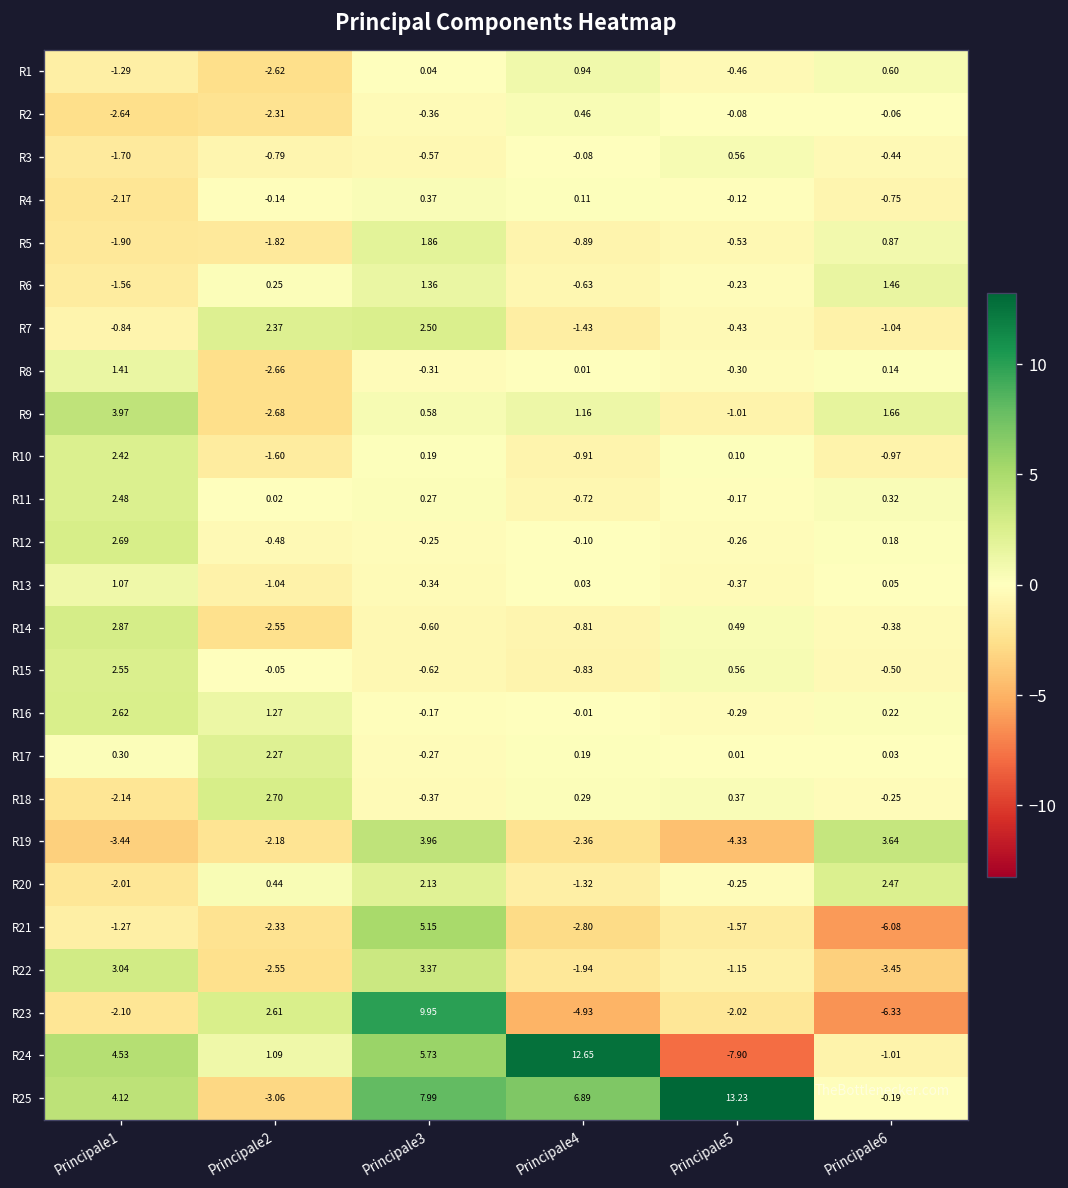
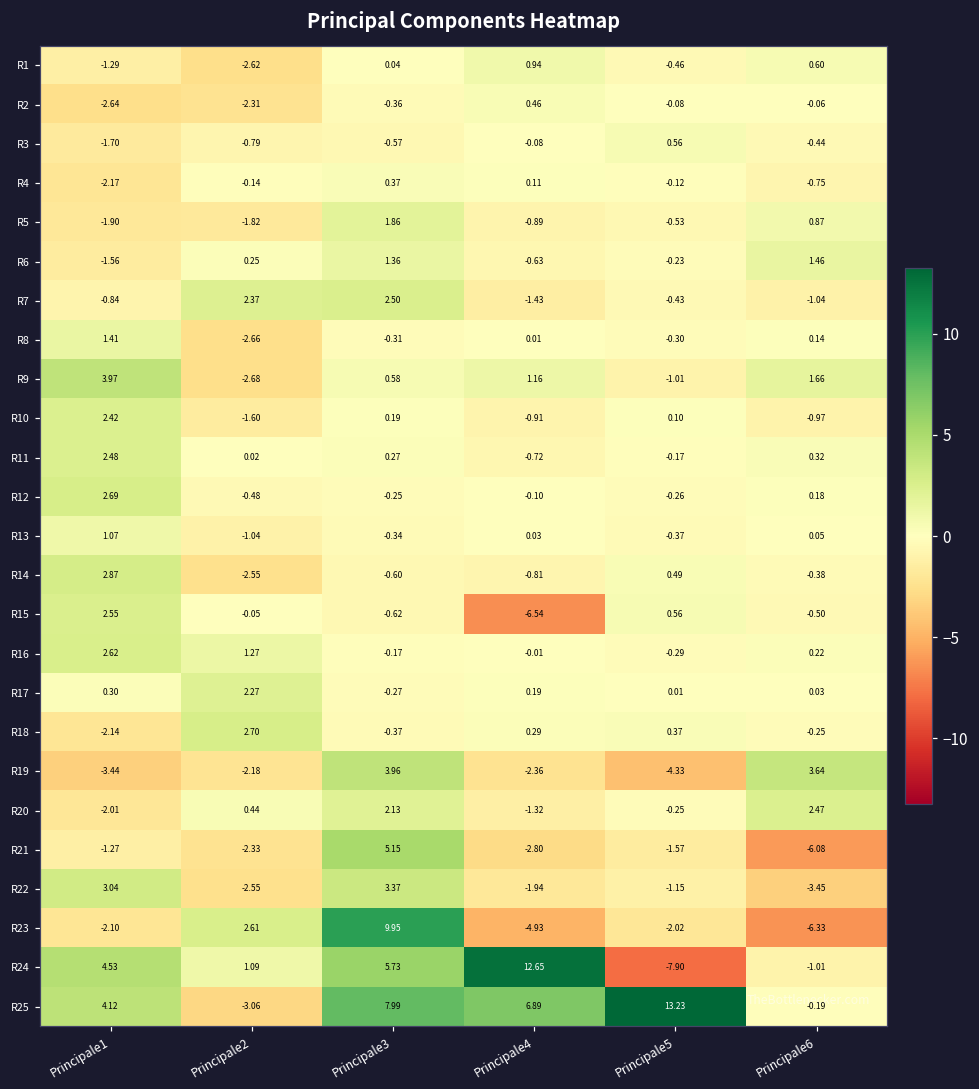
  {
    "R1": {
      "Principale1": -1.29,
      "Principale2": -2.62,
      "Principale3": 0.04,
      "Principale4": 0.94,
      "Principale5": -0.46,
      "Principale6": 0.60
    },
    "R2": {
      "Principale1": -2.64,
      "Principale2": -2.31,
      "Principale3": -0.36,
      "Principale4": 0.46,
      "Principale5": -0.08,
      "Principale6": -0.06
    },
    "R3": {
      "Principale1": -1.70,
      "Principale2": -0.79,
      "Principale3": -0.57,
      "Principale4": -0.08,
      "Principale5": 0.56,
      "Principale6": -0.44
    },
    "R4": {
      "Principale1": -2.17,
      "Principale2": -0.14,
      "Principale3": 0.37,
      "Principale4": 0.11,
      "Principale5": -0.12,
      "Principale6": -0.75
    },
    "R5": {
      "Principale1": -1.90,
      "Principale2": -1.82,
      "Principale3": 1.86,
      "Principale4": -0.89,
      "Principale5": -0.53,
      "Principale6": 0.87
    },
    "R6": {
      "Principale1": -1.56,
      "Principale2": 0.25,
      "Principale3": 1.36,
      "Principale4": -0.63,
      "Principale5": -0.23,
      "Principale6": 1.46
    },
    "R7": {
      "Principale1": -0.84,
      "Principale2": 2.37,
      "Principale3": 2.50,
      "Principale4": -1.43,
      "Principale5": -0.43,
      "Principale6": -1.04
    },
    "R8": {
      "Principale1": 1.41,
      "Principale2": -2.66,
      "Principale3": -0.31,
      "Principale4": 0.01,
      "Principale5": -0.30,
      "Principale6": 0.14
    },
    "R9": {
      "Principale1": 3.97,
      "Principale2": -2.68,
      "Principale3": 0.58,
      "Principale4": 1.16,
      "Principale5": -1.01,
      "Principale6": 1.66
    },
    "R10": {
      "Principale1": 2.42,
      "Principale2": -1.60,
      "Principale3": 0.19,
      "Principale4": -0.91,
      "Principale5": 0.10,
      "Principale6": -0.97
    },
    "R11": {
      "Principale1": 2.48,
      "Principale2": 0.02,
      "Principale3": 0.27,
      "Principale4": -0.72,
      "Principale5": -0.17,
      "Principale6": 0.32
    },
    "R12": {
      "Principale1": 2.69,
      "Principale2": -0.48,
      "Principale3": -0.25,
      "Principale4": -0.10,
      "Principale5": -0.26,
      "Principale6": 0.18
    },
    "R13": {
      "Principale1": 1.07,
      "Principale2": -1.04,
      "Principale3": -0.34,
      "Principale4": 0.03,
      "Principale5": -0.37,
      "Principale6": 0.05
    },
    "R14": {
      "Principale1": 2.87,
      "Principale2": -2.55,
      "Principale3": -0.60,
      "Principale4": -0.81,
      "Principale5": 0.49,
      "Principale6": -0.38
    },
    "R15": {
      "Principale1": 2.55,
      "Principale2": -0.05,
      "Principale3": -0.62,
-     "Principale4": -0.83,
+     "Principale4": -6.54,
      "Principale5": 0.56,
      "Principale6": -0.50
    },
    "R16": {
      "Principale1": 2.62,
      "Principale2": 1.27,
      "Principale3": -0.17,
      "Principale4": -0.01,
      "Principale5": -0.29,
      "Principale6": 0.22
    },
    "R17": {
      "Principale1": 0.30,
      "Principale2": 2.27,
      "Principale3": -0.27,
      "Principale4": 0.19,
      "Principale5": 0.01,
      "Principale6": 0.03
    },
    "R18": {
      "Principale1": -2.14,
      "Principale2": 2.70,
      "Principale3": -0.37,
      "Principale4": 0.29,
      "Principale5": 0.37,
      "Principale6": -0.25
    },
    "R19": {
      "Principale1": -3.44,
      "Principale2": -2.18,
      "Principale3": 3.96,
      "Principale4": -2.36,
      "Principale5": -4.33,
      "Principale6": 3.64
    },
    "R20": {
      "Principale1": -2.01,
      "Principale2": 0.44,
      "Principale3": 2.13,
      "Principale4": -1.32,
      "Principale5": -0.25,
      "Principale6": 2.47
    },
    "R21": {
      "Principale1": -1.27,
      "Principale2": -2.33,
      "Principale3": 5.15,
      "Principale4": -2.80,
      "Principale5": -1.57,
      "Principale6": -6.08
    },
    "R22": {
      "Principale1": 3.04,
      "Principale2": -2.55,
      "Principale3": 3.37,
      "Principale4": -1.94,
      "Principale5": -1.15,
      "Principale6": -3.45
    },
    "R23": {
      "Principale1": -2.10,
      "Principale2": 2.61,
      "Principale3": 9.95,
      "Principale4": -4.93,
      "Principale5": -2.02,
      "Principale6": -6.33
    },
    "R24": {
      "Principale1": 4.53,
      "Principale2": 1.09,
      "Principale3": 5.73,
      "Principale4": 12.65,
      "Principale5": -7.90,
      "Principale6": -1.01
    },
    "R25": {
      "Principale1": 4.12,
      "Principale2": -3.06,
      "Principale3": 7.99,
      "Principale4": 6.89,
      "Principale5": 13.23
    }
  }
